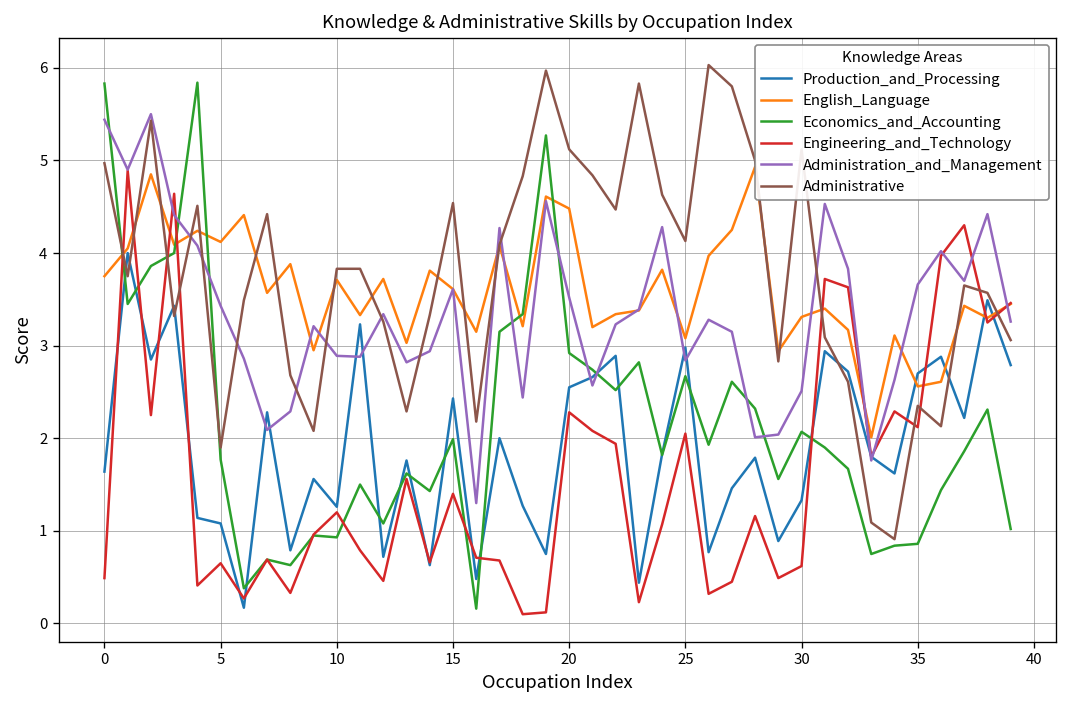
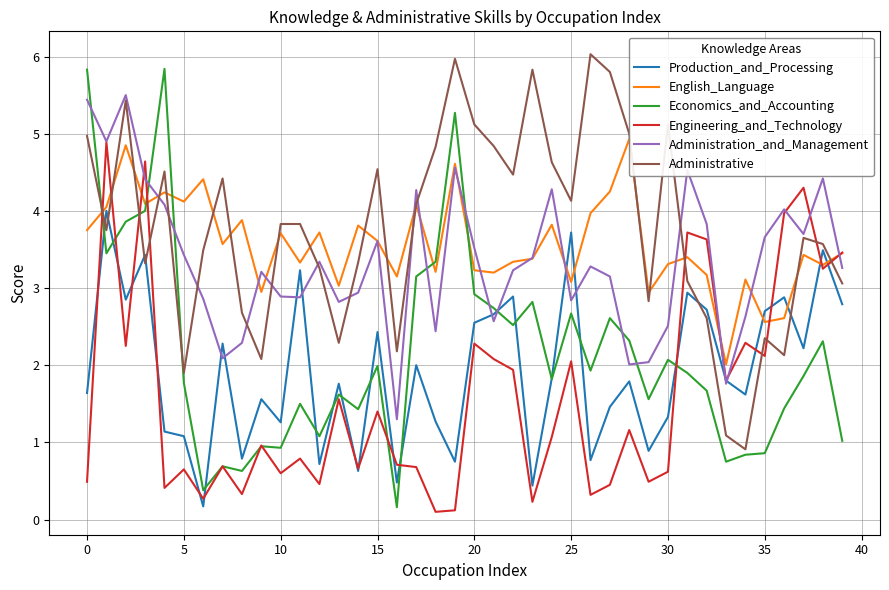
  {
    "Production_and_Processing": {
      "0": 1.6,
      "5": 1.1,
      "10": 1.3,
      "15": 2.4,
      "20": 2.6,
-     "25": 3.0,
+     "25": 3.7,
      "30": 1.3,
      "35": 2.7
    },
    "English_Language": {
      "0": 3.8,
      "5": 4.1,
      "10": 3.7,
-     "20": 4.5,
+     "20": 3.2,
      "25": 3.1,
      "30": 3.3,
      "35": 2.6
    },
    "Economics_and_Accounting": {
      "0": 5.8,
      "5": 1.8,
      "10": 0.9,
      "15": 2.0,
      "20": 2.9,
      "25": 2.7,
      "30": 2.1,
      "35": 0.9
    },
    "Engineering_and_Technology": {
      "0": 0.5,
      "5": 0.7,
-     "10": 1.2,
+     "10": 0.6,
      "15": 1.4,
      "20": 2.3,
      "25": 2.1,
      "30": 0.6,
      "35": 2.1
    },
    "Administration_and_Management": {
      "0": 5.4,
      "5": 3.4,
      "10": 2.9,
      "20": 3.5,
      "25": 2.8,
      "30": 2.5,
      "35": 3.7
    },
    "Administrative": {
      "0": 5.0,
      "5": 1.9,
      "10": 3.8,
      "15": 4.5,
      "20": 5.1,
      "25": 4.1,
      "35": 2.4
    }
  }
